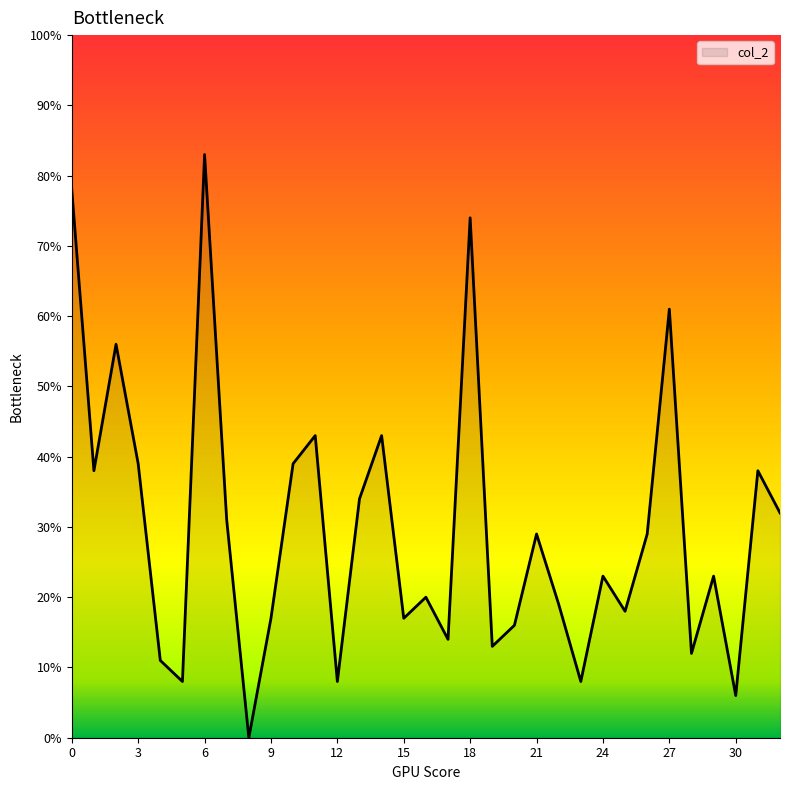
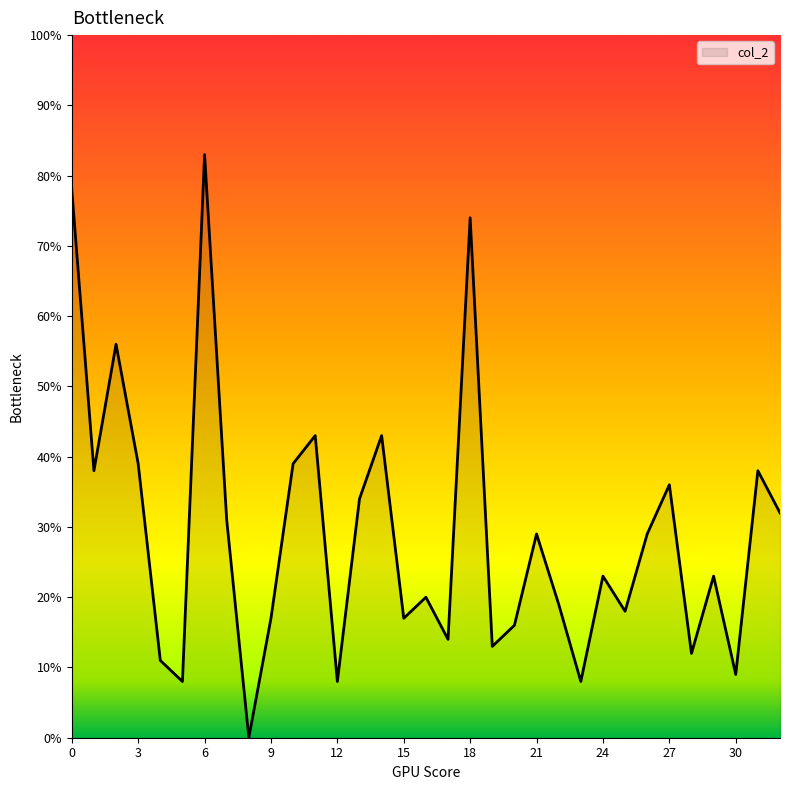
  {
    "0": "78%",
    "3": "39%",
    "6": "83%",
    "9": "17%",
    "12": "8%",
    "15": "17%",
    "18": "74%",
    "21": "29%",
    "24": "23%",
-   "27": "61%",
-   "30": "6%"
+   "27": "36%",
+   "30": "9%"
  }
